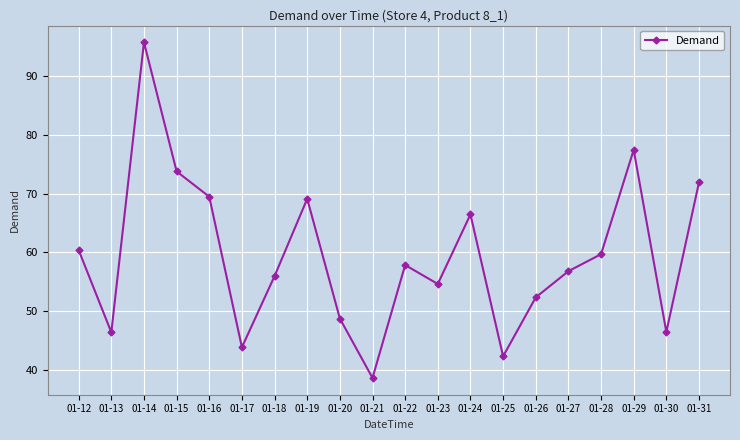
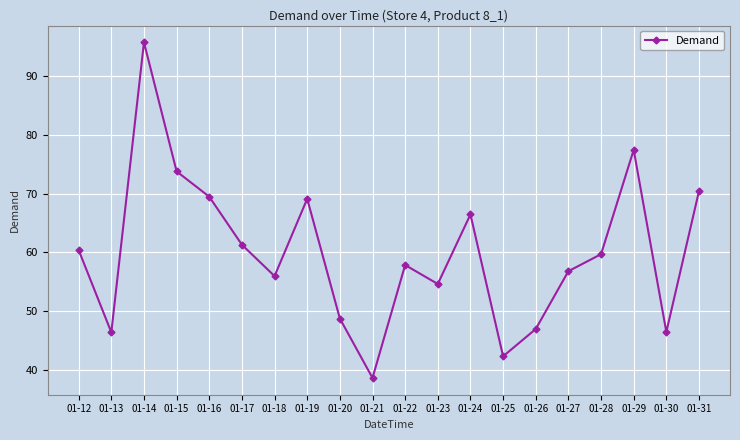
  {
    "01-12": 60,
    "01-13": 46,
    "01-14": 96,
    "01-15": 74,
    "01-16": 69,
-   "01-17": 44,
+   "01-17": 61,
    "01-18": 56,
    "01-19": 69,
    "01-20": 49,
    "01-21": 39,
    "01-22": 58,
    "01-23": 55,
    "01-24": 66,
    "01-25": 42,
-   "01-26": 52,
+   "01-26": 47,
    "01-27": 57,
    "01-28": 60,
    "01-29": 77,
    "01-30": 46,
-   "01-31": 72
+   "01-31": 70
  }
